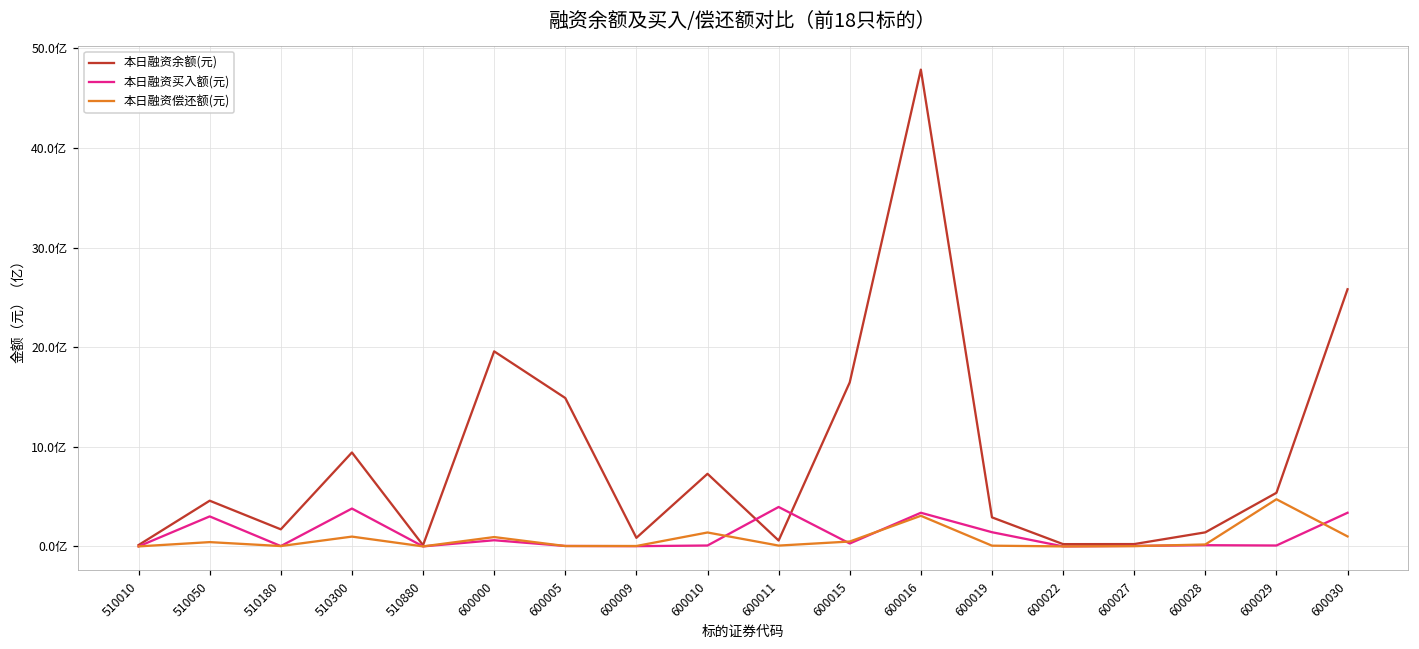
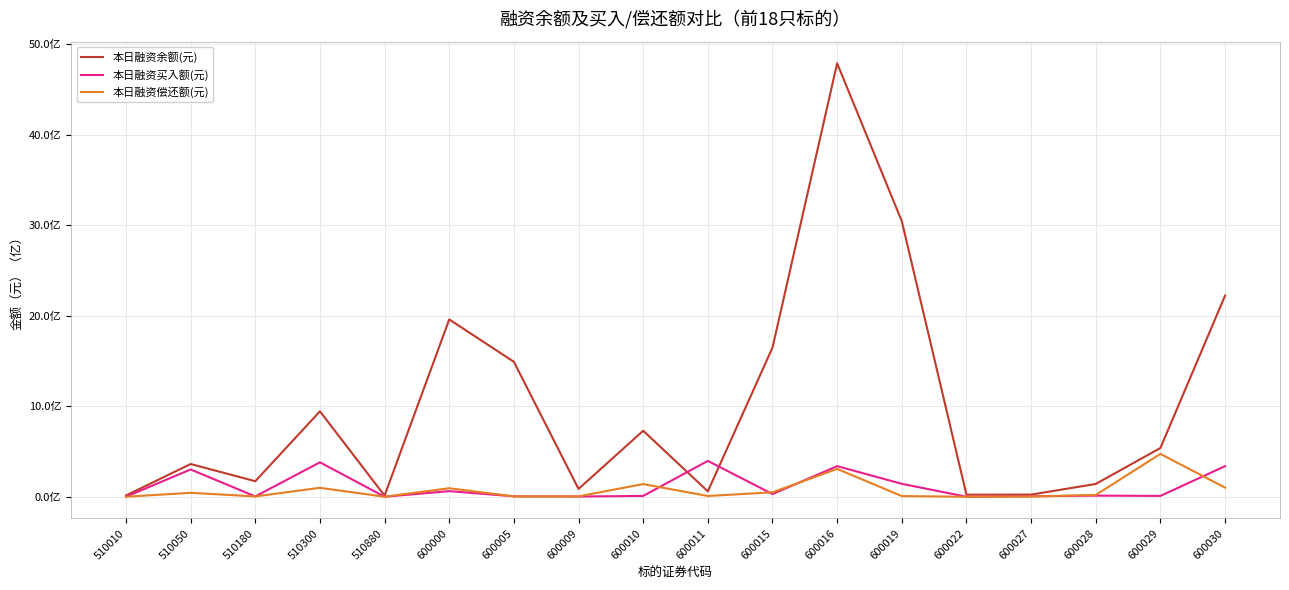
  {
    "本日融资余额(元)": {
-     "510050": "5亿",
+     "510050": "4亿",
      "510180": "2亿",
      "510300": "9亿",
      "600000": "20亿",
      "600005": "15亿",
      "600009": "1亿",
      "600010": "7亿",
      "600011": "1亿",
      "600015": "16亿",
      "600016": "48亿",
-     "600019": "3亿",
+     "600019": "30亿",
      "600028": "1亿",
      "600029": "5亿",
-     "600030": "26亿"
+     "600030": "22亿"
    },
    "本日融资买入额(元)": {
      "510050": "3亿",
      "510300": "4亿",
      "600000": "1亿",
      "600010": "0亿",
      "600011": "4亿",
      "600016": "3亿",
      "600019": "1亿",
      "600029": "0亿",
      "600030": "3亿"
    },
    "本日融资偿还额(元)": {
      "510050": "0亿",
      "510300": "1亿",
      "600000": "1亿",
      "600010": "1亿",
      "600011": "0亿",
      "600016": "3亿",
      "600019": "0亿",
      "600029": "5亿",
      "600030": "1亿"
    }
  }
